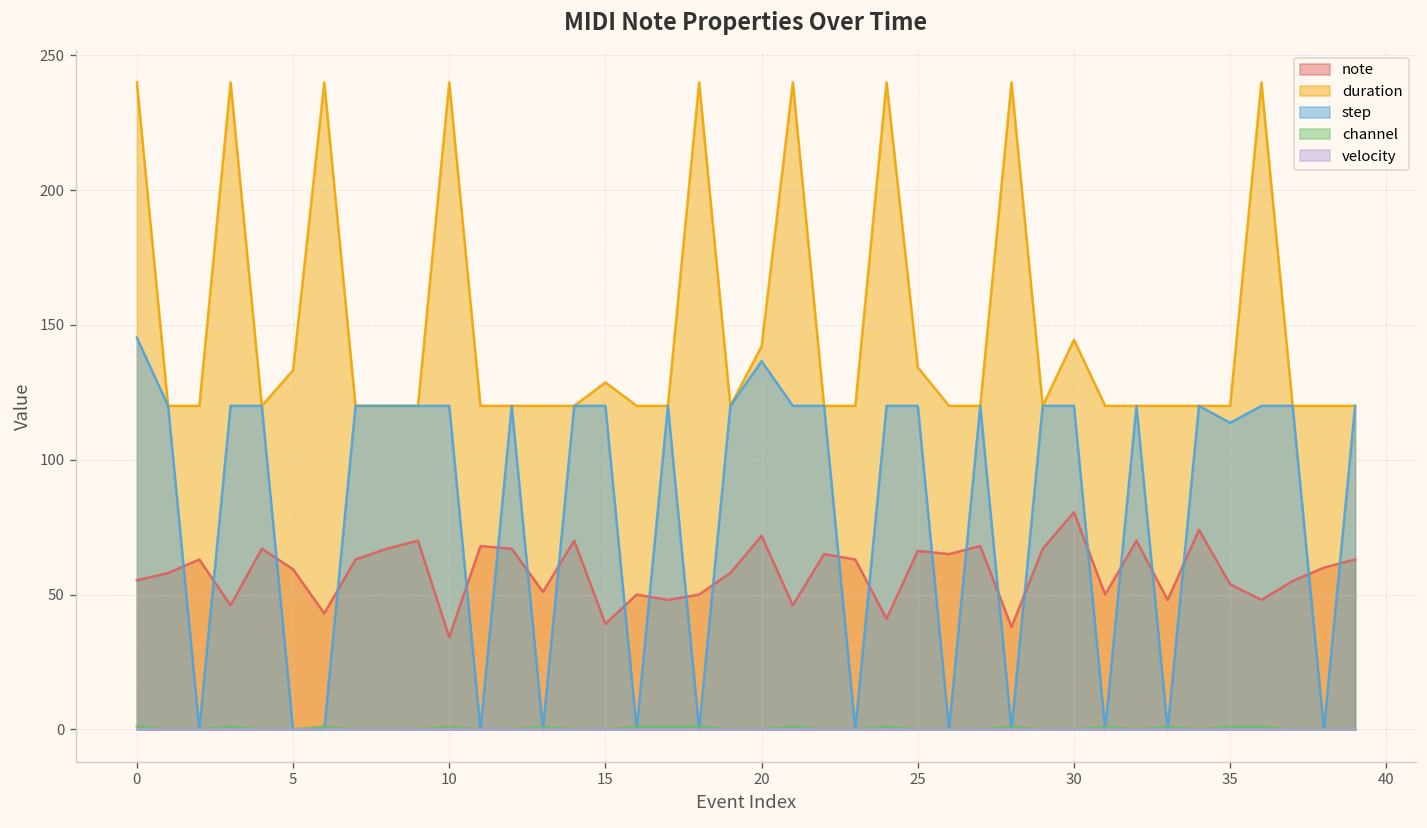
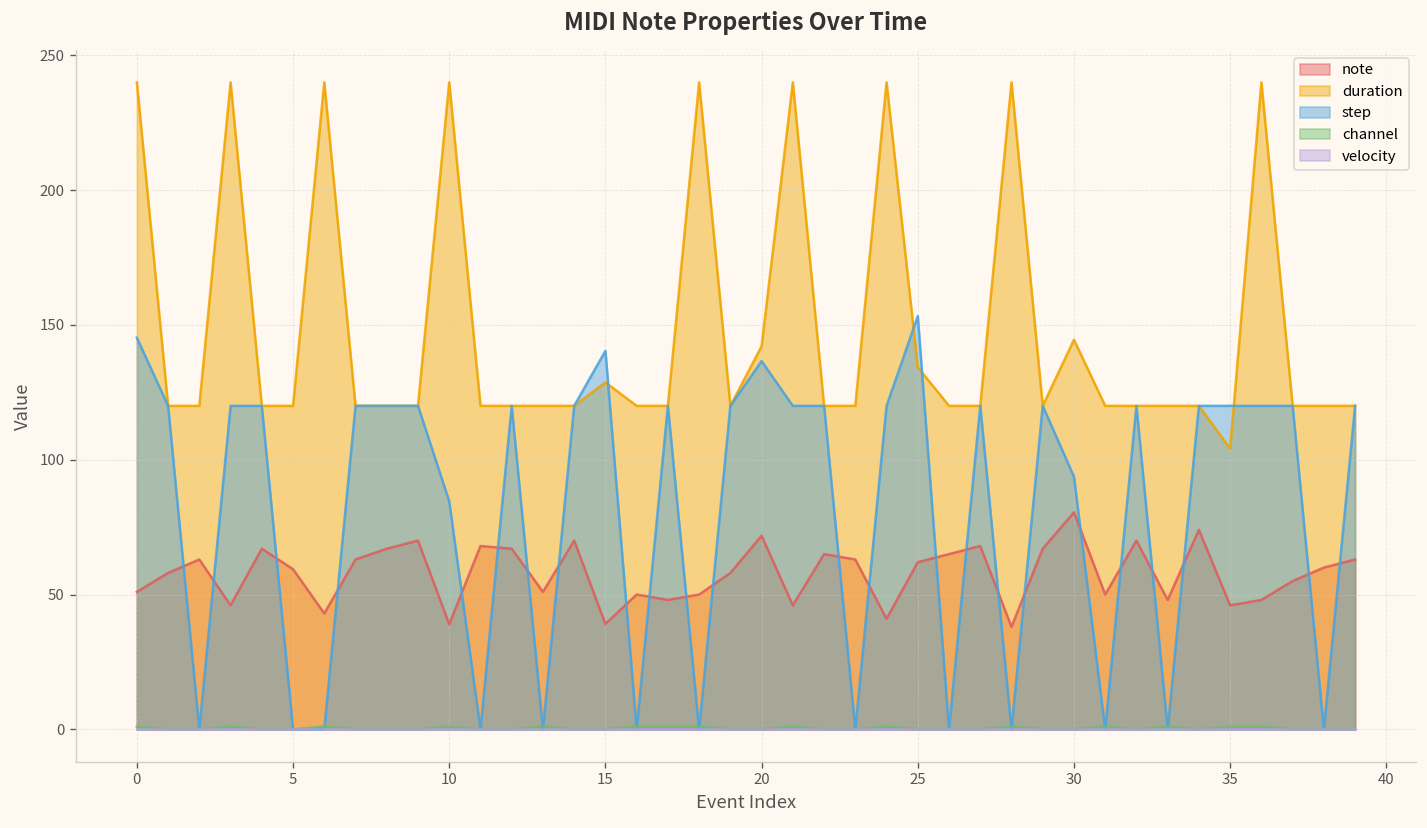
  {
    "note": {
-     "0": 55,
+     "0": 51,
      "5": 59,
-     "10": 34,
+     "10": 39,
      "15": 39,
      "20": 72,
-     "25": 66,
+     "25": 62,
      "30": 81,
-     "35": 54
+     "35": 46
    },
    "duration": {
      "0": 240,
-     "5": 133,
+     "5": 120,
      "10": 240,
      "15": 129,
      "20": 142,
      "25": 134,
      "30": 145,
-     "35": 120
+     "35": 104
    },
    "step": {
      "0": 145,
-     "10": 120,
-     "15": 120,
+     "10": 85,
+     "15": 140,
      "20": 137,
-     "25": 120,
-     "30": 120,
-     "35": 114
+     "25": 153,
+     "30": 94,
+     "35": 120
    }
  }
